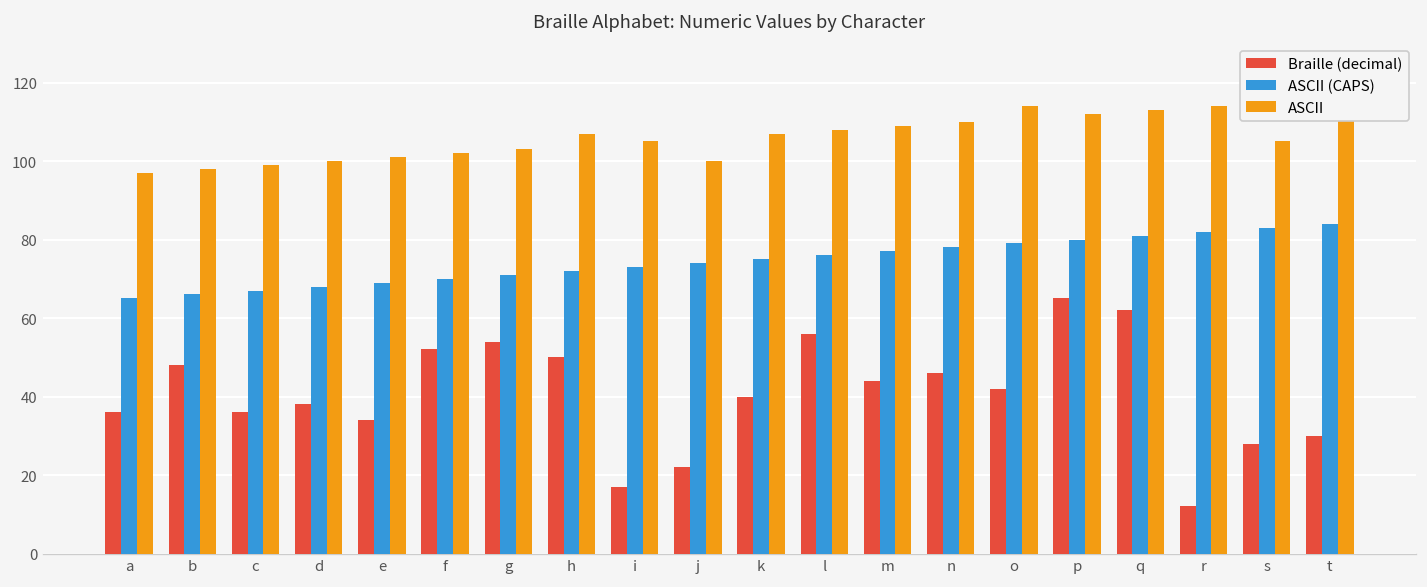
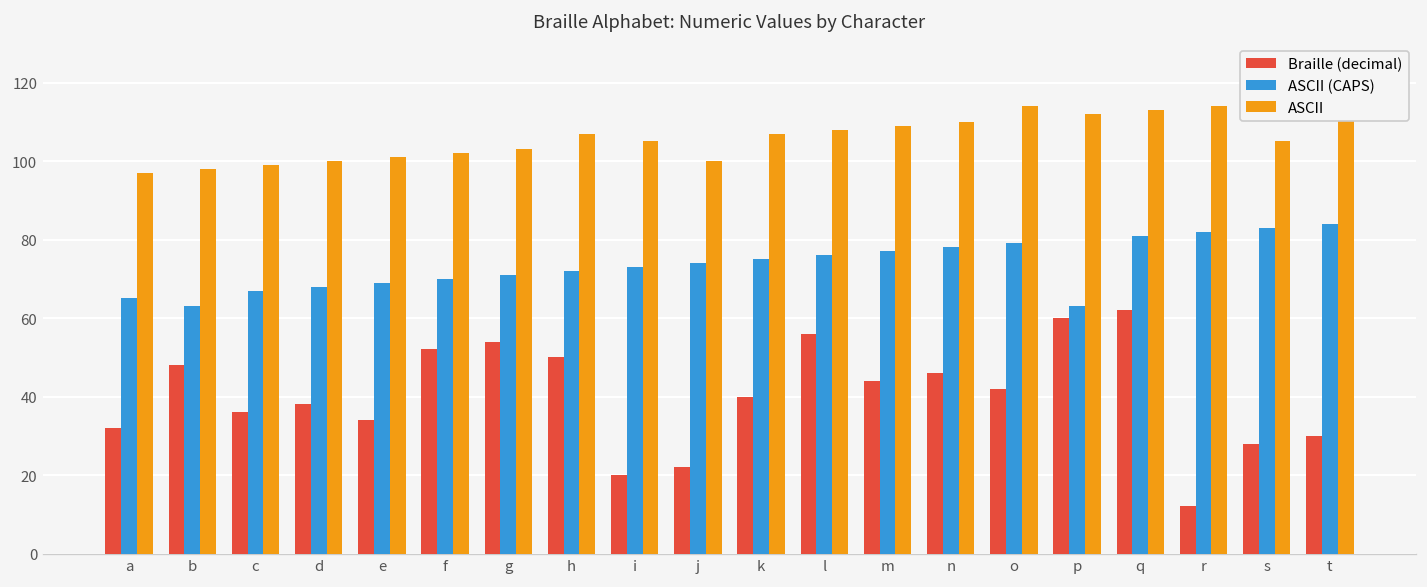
  {
    "Braille (decimal)": {
-     "a": 36,
+     "a": 32,
      "b": 48,
      "c": 36,
      "d": 38,
      "e": 34,
      "f": 52,
      "g": 54,
      "h": 50,
-     "i": 17,
+     "i": 20,
      "j": 22,
      "k": 40,
      "l": 56,
      "m": 44,
      "n": 46,
      "o": 42,
-     "p": 65,
+     "p": 60,
      "q": 62,
      "r": 12,
      "s": 28,
      "t": 30
    },
    "ASCII (CAPS)": {
      "a": 65,
-     "b": 66,
+     "b": 63,
      "c": 67,
      "d": 68,
      "e": 69,
      "f": 70,
      "g": 71,
      "h": 72,
      "i": 73,
      "j": 74,
      "k": 75,
      "l": 76,
      "m": 77,
      "n": 78,
      "o": 79,
-     "p": 80,
+     "p": 63,
      "q": 81,
      "r": 82,
      "s": 83,
      "t": 84
    },
    "ASCII": {
      "a": 97,
      "b": 98,
      "c": 99,
      "d": 100,
      "e": 101,
      "f": 102,
      "g": 103,
      "h": 107,
      "i": 105,
      "j": 100,
      "k": 107,
      "l": 108,
      "m": 109,
      "n": 110,
      "o": 114,
      "p": 112,
      "q": 113,
      "r": 114,
      "s": 105
    }
  }
